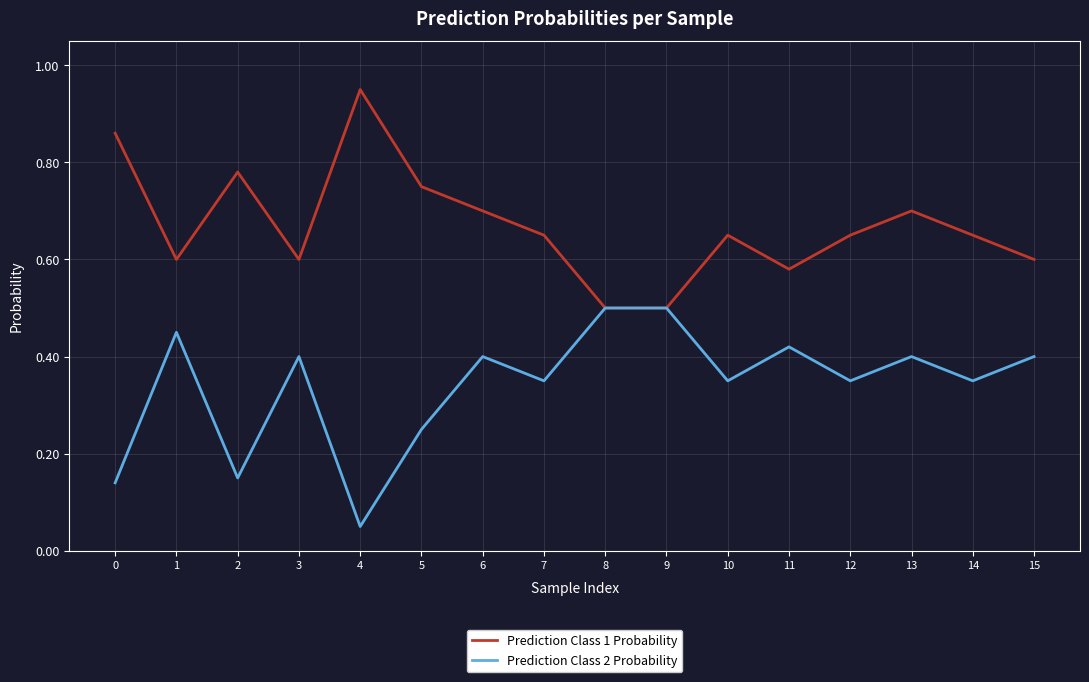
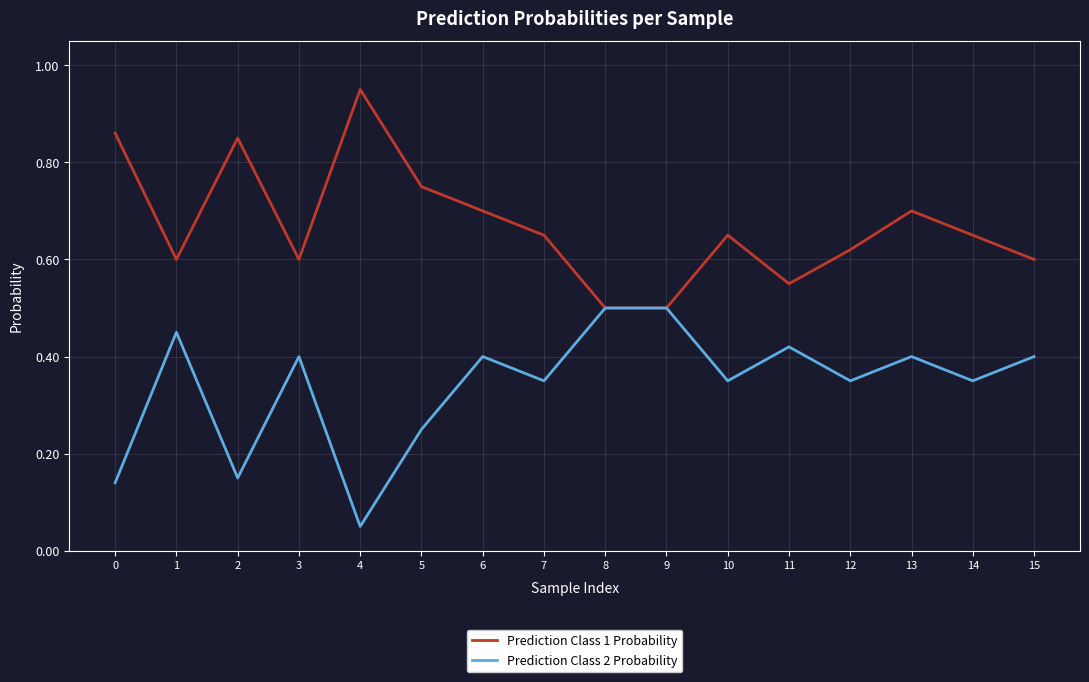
  {
    "Prediction Class 1 Probability": {
      "0": 0.86,
      "1": 0.60,
-     "2": 0.78,
+     "2": 0.85,
      "3": 0.60,
      "4": 0.95,
      "5": 0.75,
      "6": 0.70,
      "7": 0.65,
      "10": 0.65,
-     "11": 0.58,
-     "12": 0.65,
+     "11": 0.55,
+     "12": 0.62,
      "13": 0.70,
      "14": 0.65,
      "15": 0.60
    },
    "Prediction Class 2 Probability": {
      "0": 0.14,
      "1": 0.45,
      "2": 0.15,
      "3": 0.40,
      "4": 0.05,
      "5": 0.25,
      "6": 0.40,
      "7": 0.35,
      "10": 0.35,
      "11": 0.42,
      "12": 0.35,
      "13": 0.40,
      "14": 0.35,
      "15": 0.40
    }
  }
